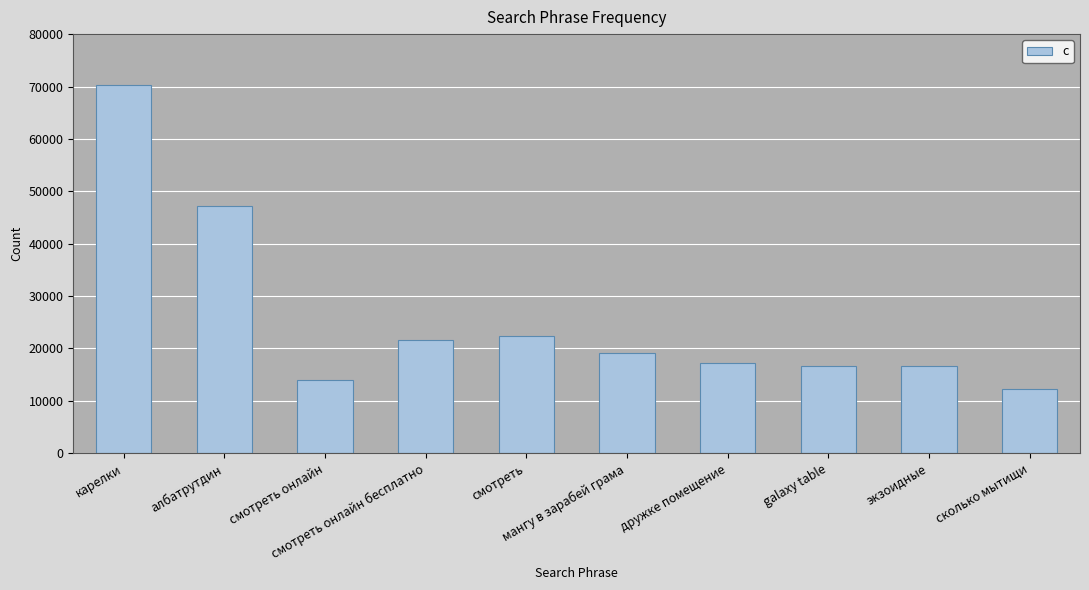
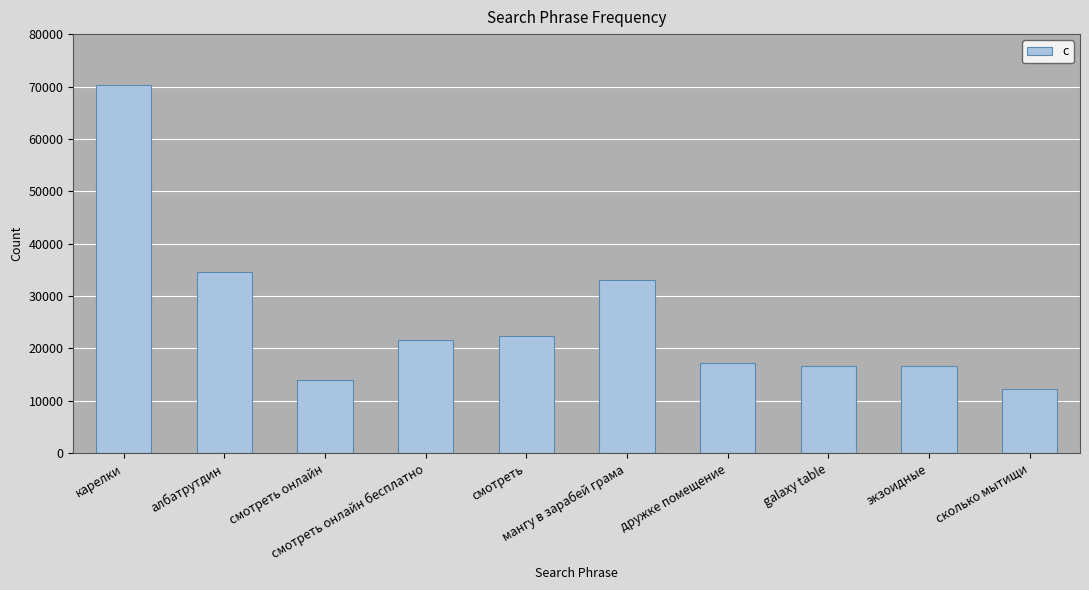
  {
    "карелки": 70000,
-   "албатрутдин": 47000,
+   "албатрутдин": 35000,
    "смотреть онлайн": 14000,
    "смотреть онлайн бесплатно": 22000,
    "смотреть": 22000,
-   "мангу в зарабей грама": 19000,
+   "мангу в зарабей грама": 33000,
    "дружке помещение": 17000,
    "galaxy table": 17000,
    "экзоидные": 17000,
    "сколько мытищи": 12000
  }
